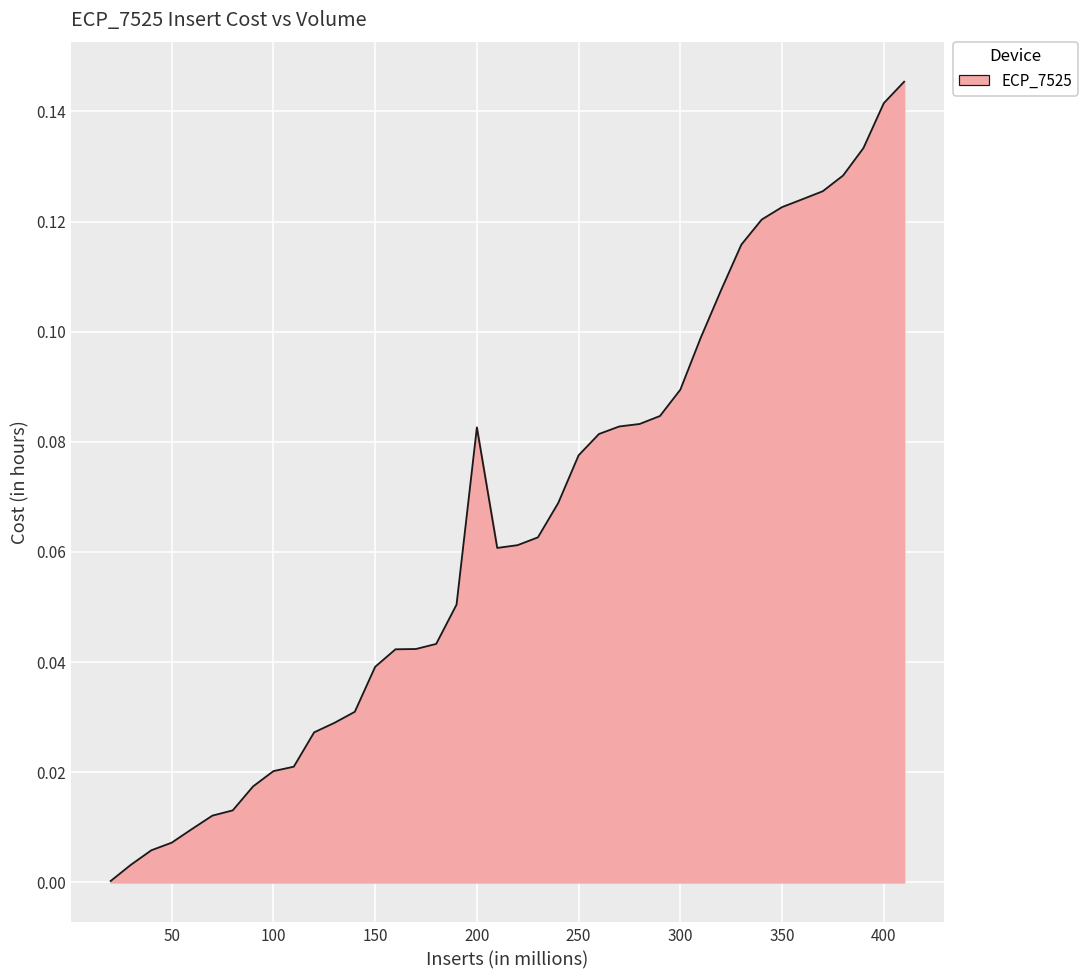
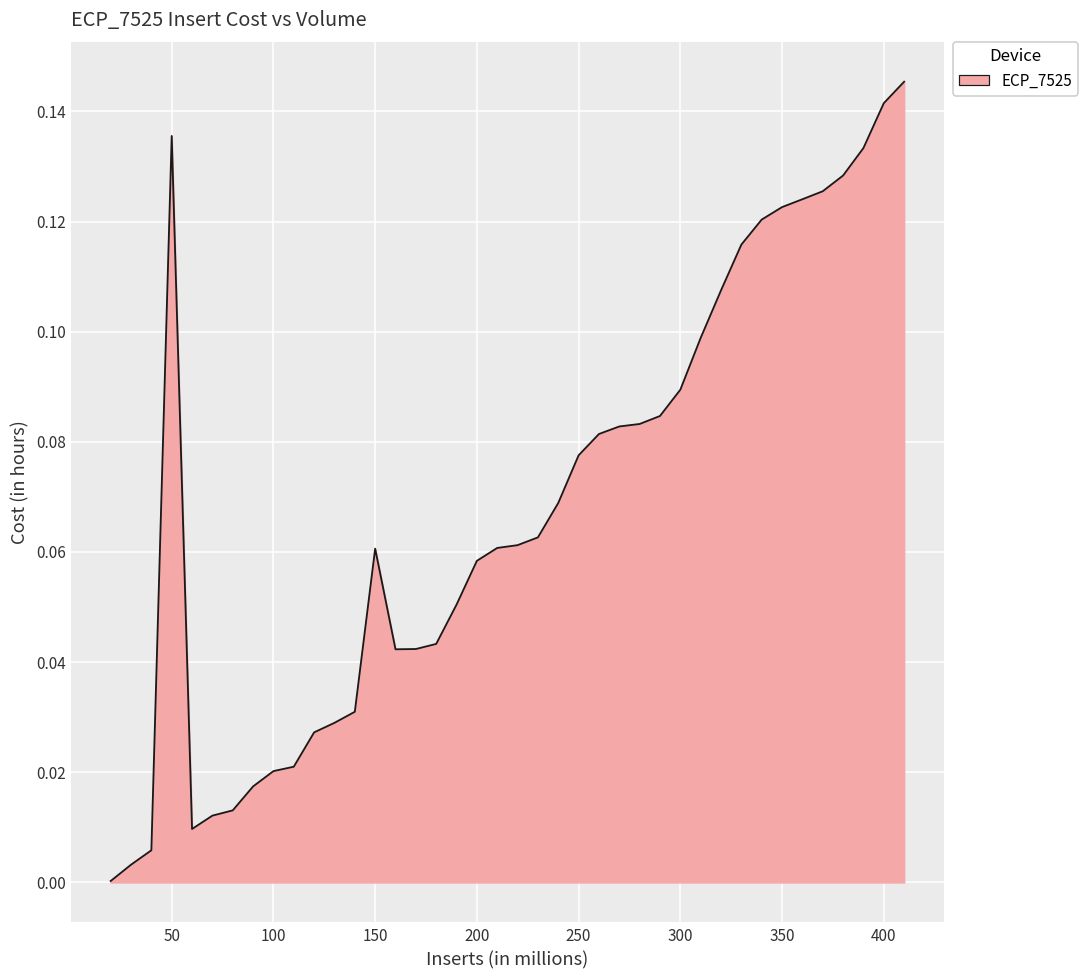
  {
-   "50": 0.007,
+   "50": 0.136,
    "100": 0.020,
-   "150": 0.039,
-   "200": 0.083,
+   "150": 0.061,
+   "200": 0.058,
    "250": 0.078,
    "300": 0.089,
    "350": 0.123,
    "400": 0.141
  }
